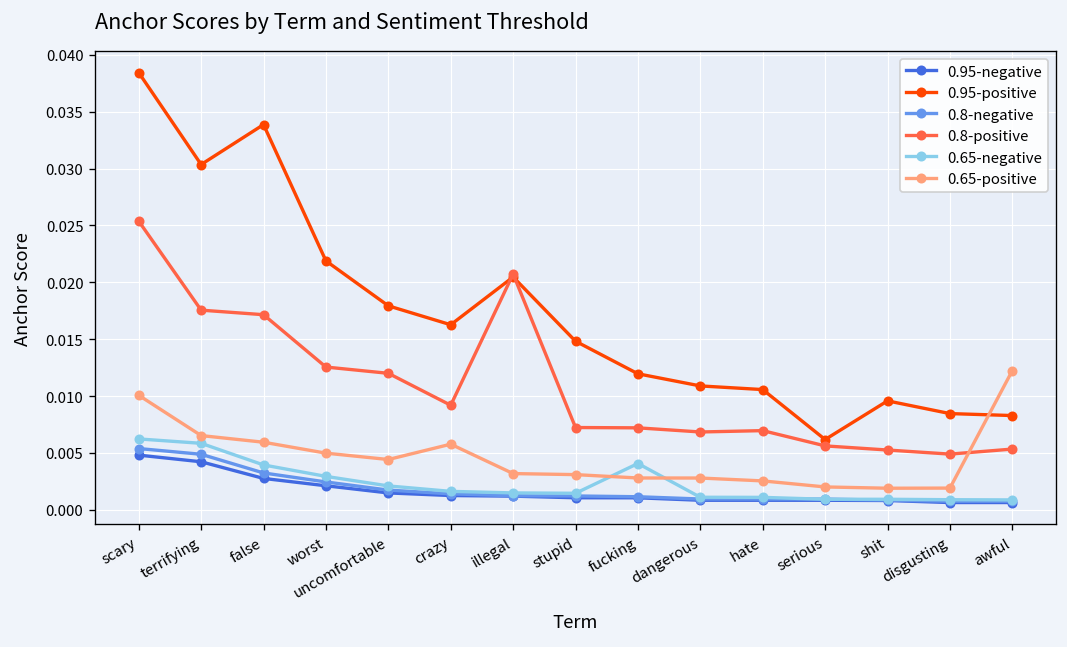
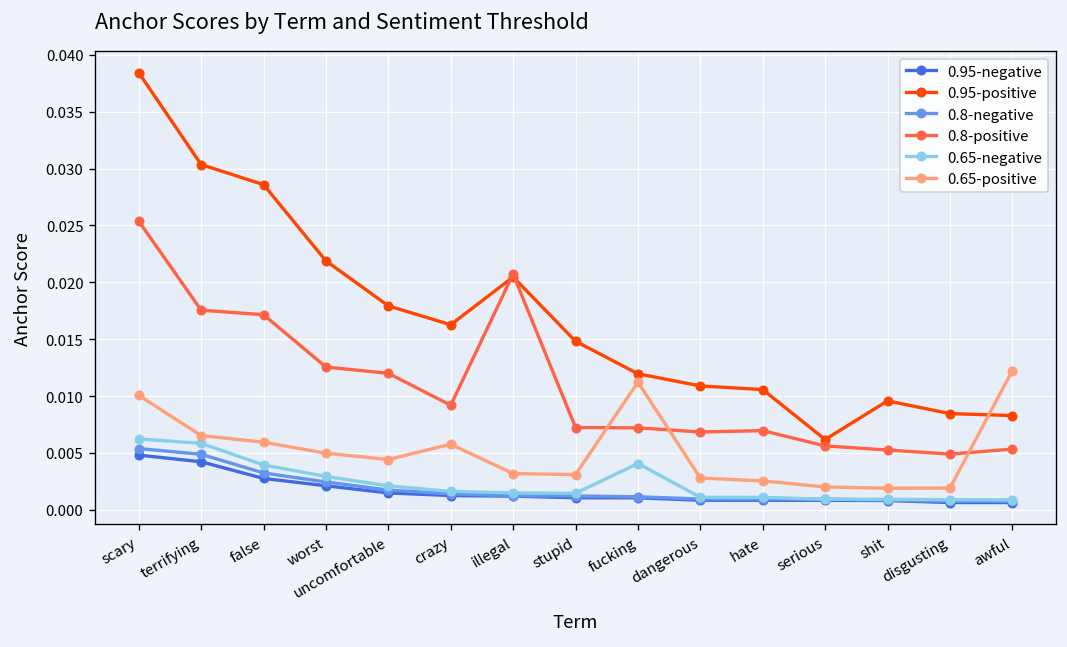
  {
    "0.95-positive": {
      "scary": 0.038,
      "terrifying": 0.030,
-     "false": 0.034,
+     "false": 0.029,
      "worst": 0.022,
      "uncomfortable": 0.018,
      "crazy": 0.016,
      "stupid": 0.015,
      "fucking": 0.012,
      "dangerous": 0.011,
      "hate": 0.011,
      "serious": 0.006,
      "shit": 0.010,
      "disgusting": 0.008,
      "awful": 0.008
    },
    "0.8-positive": {
      "scary": 0.025,
      "terrifying": 0.018,
      "false": 0.017,
      "worst": 0.013,
      "uncomfortable": 0.012,
      "crazy": 0.009,
      "stupid": 0.007,
      "fucking": 0.007,
      "dangerous": 0.007,
      "hate": 0.007,
      "serious": 0.006,
      "shit": 0.005,
      "disgusting": 0.005,
      "awful": 0.005
    },
    "0.65-negative": {
      "scary": 0.006,
      "terrifying": 0.006,
      "false": 0.004,
      "worst": 0.003,
      "uncomfortable": 0.002,
      "fucking": 0.004
    },
    "0.65-positive": {
      "scary": 0.010,
      "terrifying": 0.007,
      "false": 0.006,
      "worst": 0.005,
      "uncomfortable": 0.004,
      "crazy": 0.006,
      "illegal": 0.003,
      "stupid": 0.003,
-     "fucking": 0.003,
+     "fucking": 0.011,
      "dangerous": 0.003,
      "hate": 0.003,
      "serious": 0.002,
      "shit": 0.002,
      "disgusting": 0.002,
      "awful": 0.012
    }
  }
